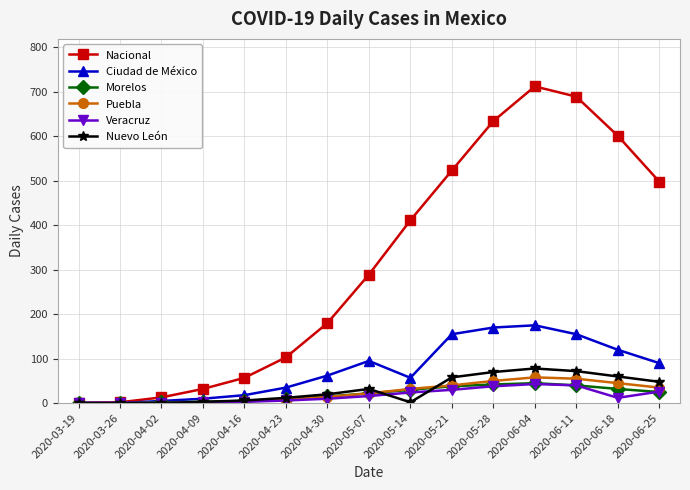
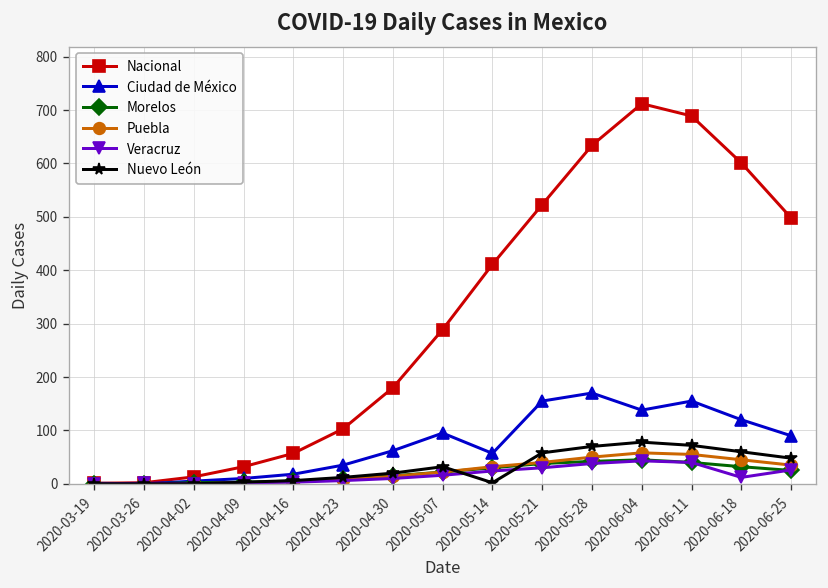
  {
    "Nacional": {
      "2020-04-02": 10,
      "2020-04-09": 30,
      "2020-04-16": 60,
      "2020-04-23": 100,
      "2020-04-30": 180,
      "2020-05-07": 290,
      "2020-05-14": 410,
      "2020-05-21": 520,
      "2020-05-28": 630,
      "2020-06-04": 710,
      "2020-06-11": 690,
      "2020-06-18": 600,
      "2020-06-25": 500
    },
    "Ciudad de México": {
      "2020-04-09": 10,
      "2020-04-16": 20,
      "2020-04-23": 40,
      "2020-04-30": 60,
      "2020-05-07": 100,
      "2020-05-14": 60,
      "2020-05-21": 160,
      "2020-05-28": 170,
-     "2020-06-04": 180,
+     "2020-06-04": 140,
      "2020-06-11": 160,
      "2020-06-18": 120,
      "2020-06-25": 90
    },
    "Morelos": {
      "2020-06-18": 30
    },
    "Puebla": {
      "2020-05-28": 50,
      "2020-06-04": 60,
      "2020-06-11": 60,
      "2020-06-18": 50,
      "2020-06-25": 40
    },
    "Veracruz": {
      "2020-05-07": 20,
      "2020-05-14": 20,
      "2020-05-21": 30,
      "2020-06-18": 10
    },
    "Nuevo León": {
      "2020-05-07": 30,
      "2020-05-14": 0,
      "2020-05-21": 60,
      "2020-05-28": 70,
      "2020-06-04": 80,
      "2020-06-11": 70,
      "2020-06-18": 60,
      "2020-06-25": 50
    }
  }
